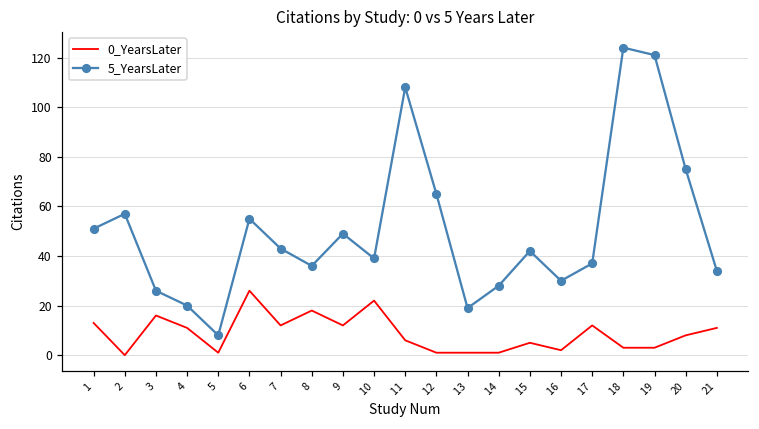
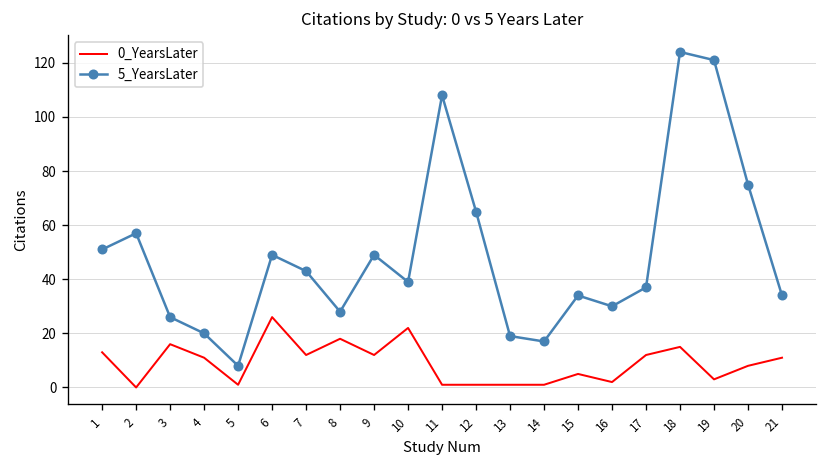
  {
    "0_YearsLater": {
      "1": 13,
      "2": 0,
      "3": 16,
      "4": 11,
      "5": 1,
      "6": 26,
      "7": 12,
      "8": 18,
      "9": 12,
      "10": 22,
-     "11": 6,
+     "11": 1,
      "12": 1,
      "13": 1,
      "14": 1,
      "15": 5,
      "16": 2,
      "17": 12,
-     "18": 3,
+     "18": 15,
      "19": 3,
      "20": 8,
      "21": 11
    },
    "5_YearsLater": {
      "1": 51,
      "2": 57,
      "3": 26,
      "4": 20,
      "5": 8,
-     "6": 55,
+     "6": 49,
      "7": 43,
-     "8": 36,
+     "8": 28,
      "9": 49,
      "10": 39,
      "11": 108,
      "12": 65,
      "13": 19,
-     "14": 28,
-     "15": 42,
+     "14": 17,
+     "15": 34,
      "16": 30,
      "17": 37,
      "18": 124,
      "19": 121,
      "20": 75,
      "21": 34
    }
  }
